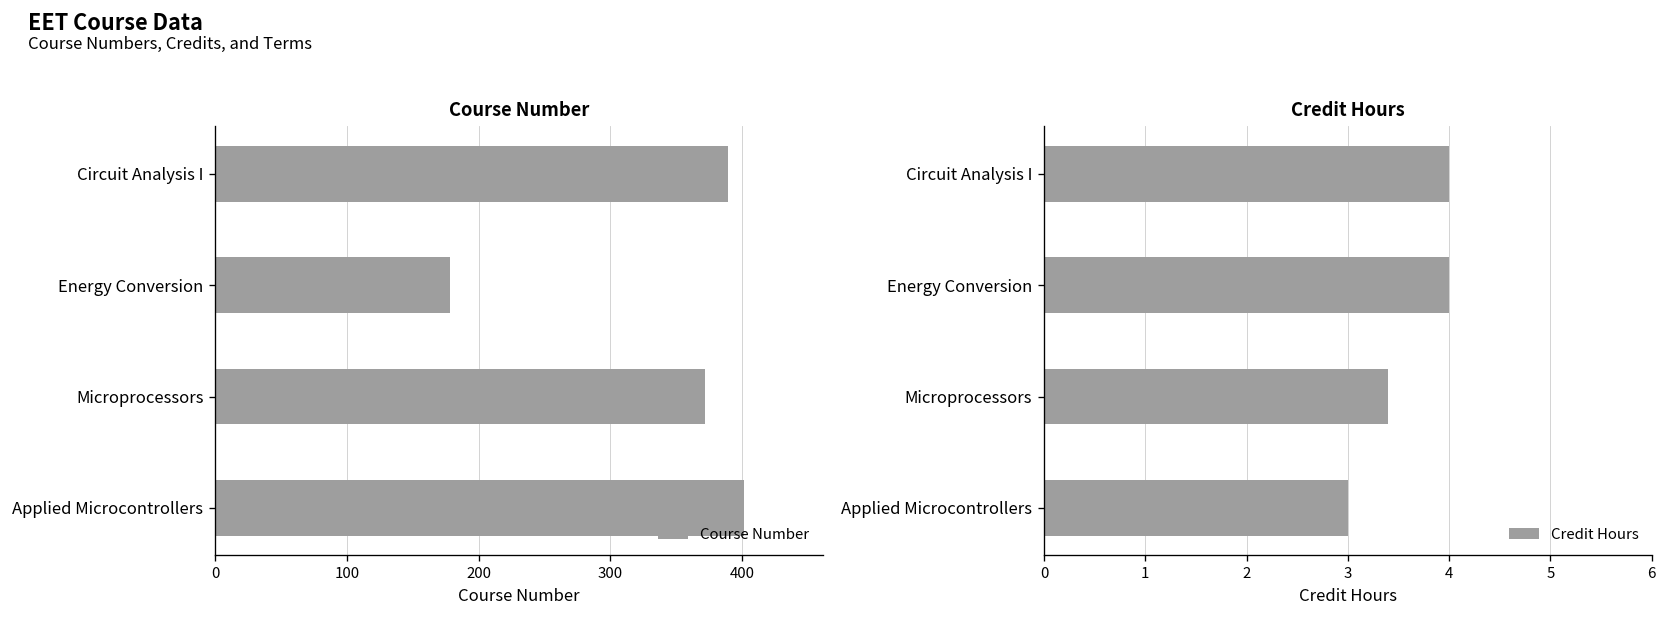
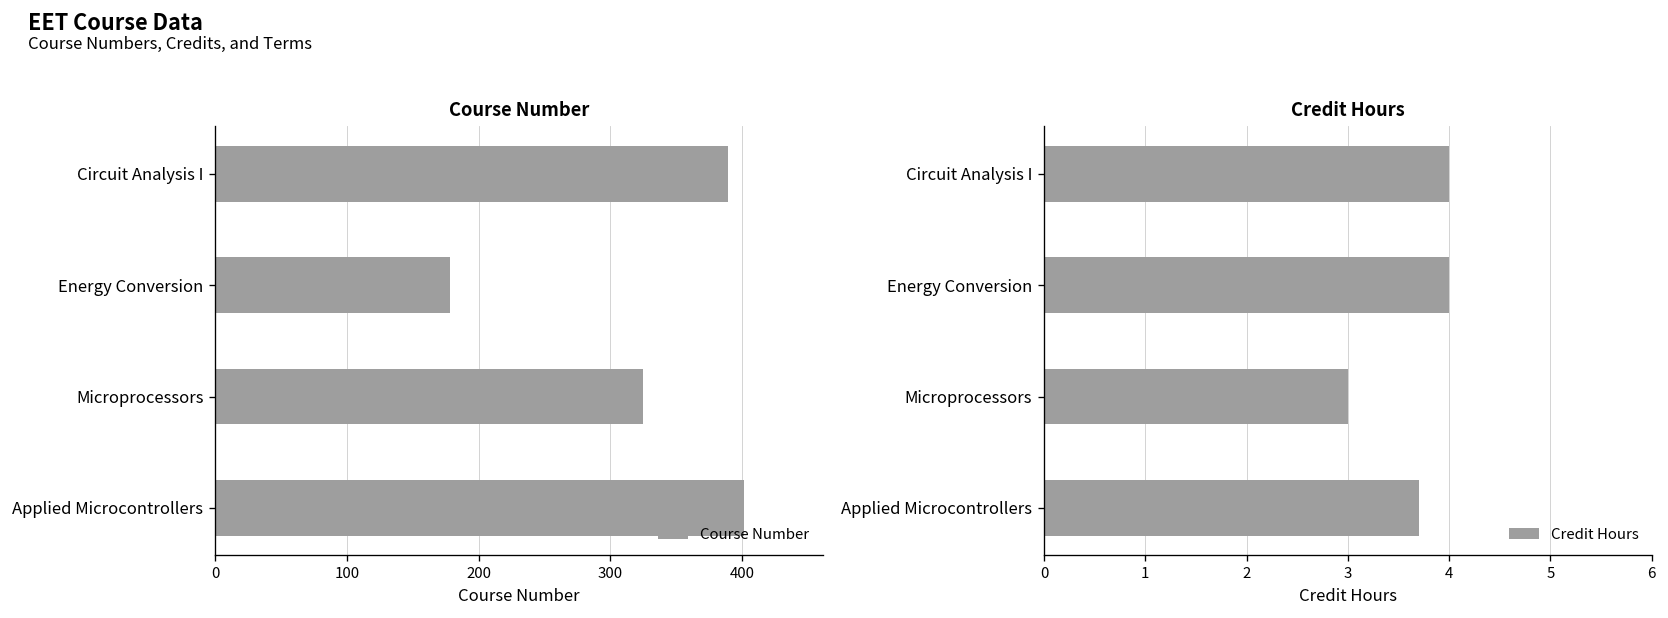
  {
    "Course Number": {
      "Circuit Analysis I": 389,
      "Energy Conversion": 178,
-     "Microprocessors": 372,
+     "Microprocessors": 325,
      "Applied Microcontrollers": 401
    },
    "Credit Hours": {
      "Circuit Analysis I": 4.0,
      "Energy Conversion": 4.0,
-     "Microprocessors": 3.4,
-     "Applied Microcontrollers": 3.0
+     "Microprocessors": 3.0,
+     "Applied Microcontrollers": 3.7
    }
  }
